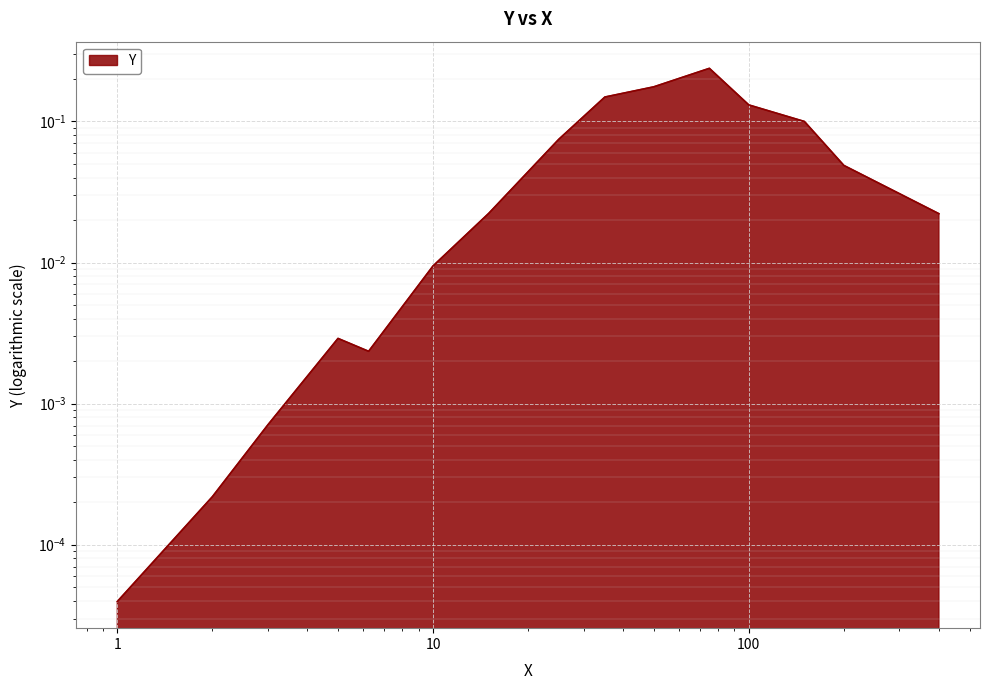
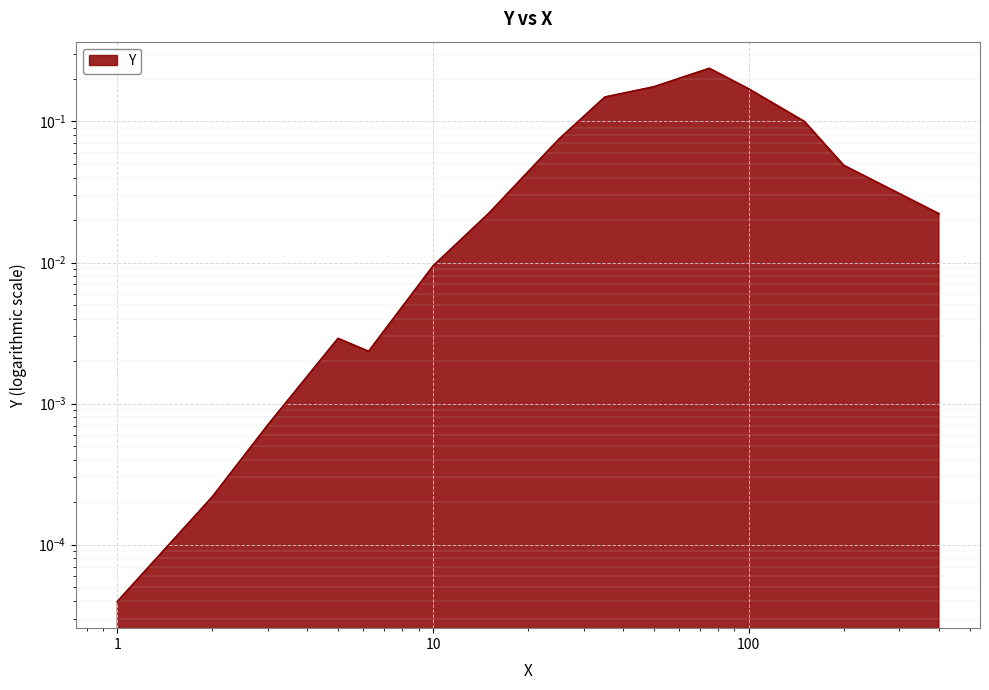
  {
    "1": 0.000040,
    "10": 0.009,
-   "100": 0.13
+   "100": 0.17
  }
